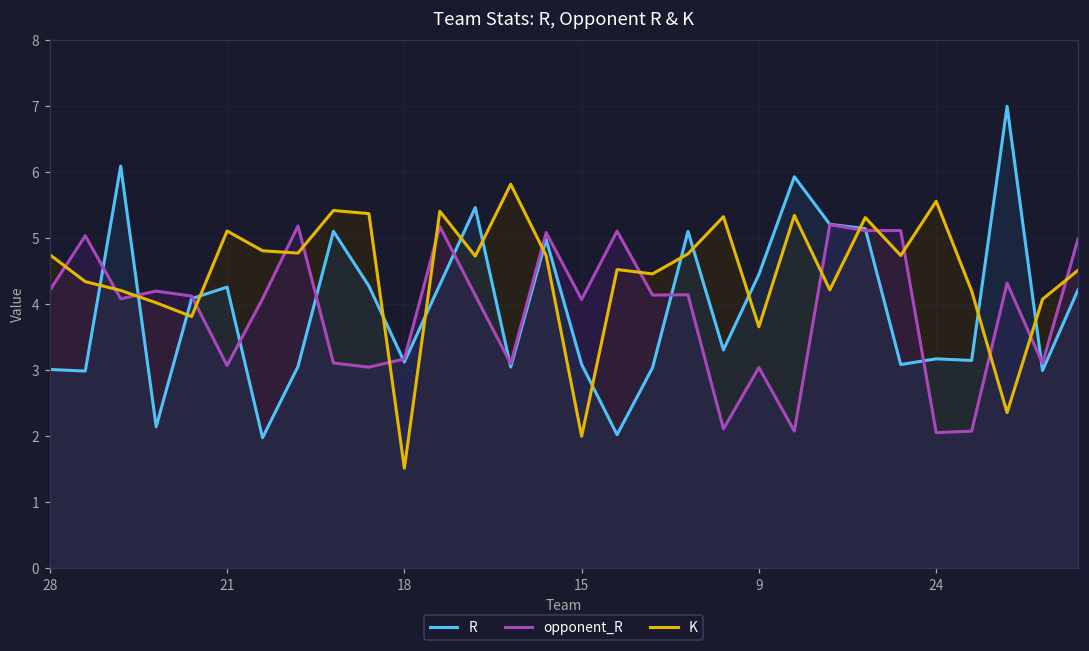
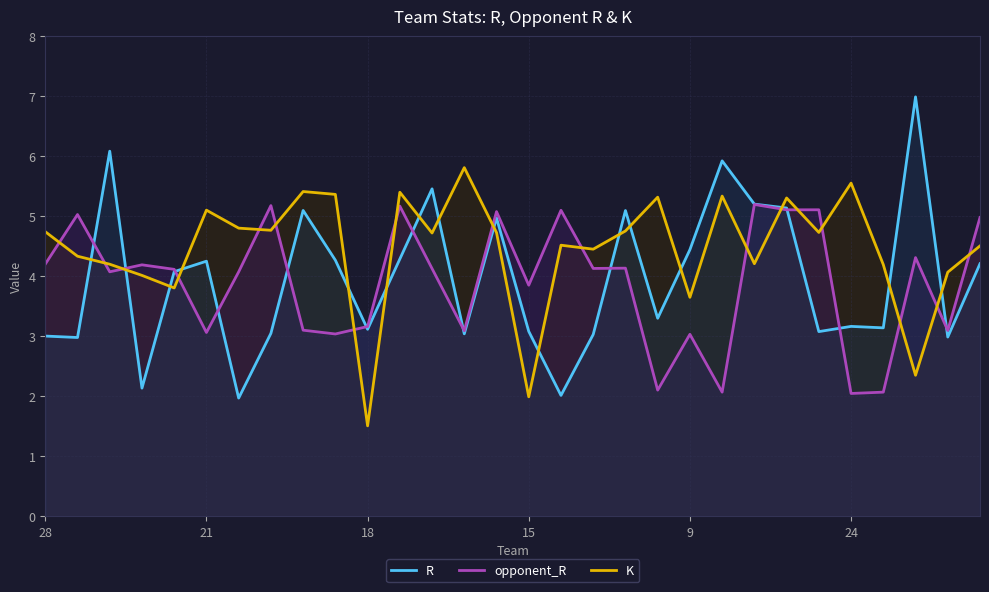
  {
    "R": {
      "15": 3.1
    },
    "opponent_R": {
-     "15": 4.1
+     "15": 3.9
    },
    "K": {
      "15": 2.0
    }
  }
